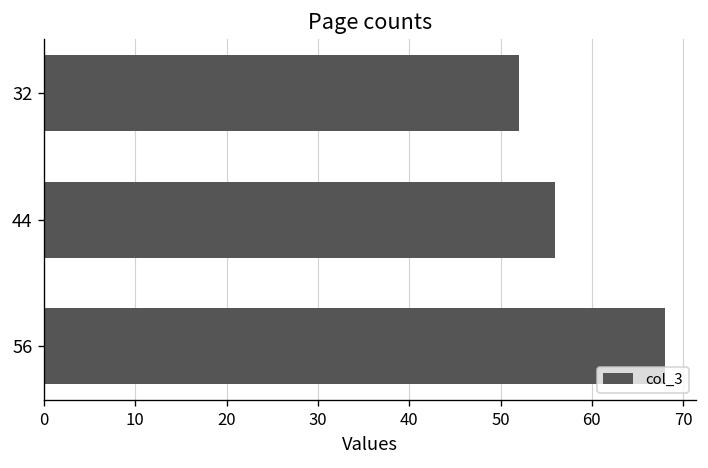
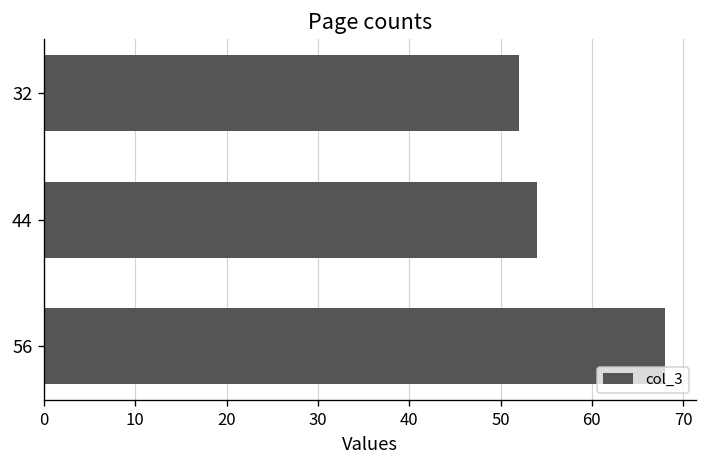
  {
    "32": 52,
-   "44": 56,
+   "44": 54,
    "56": 68
  }
